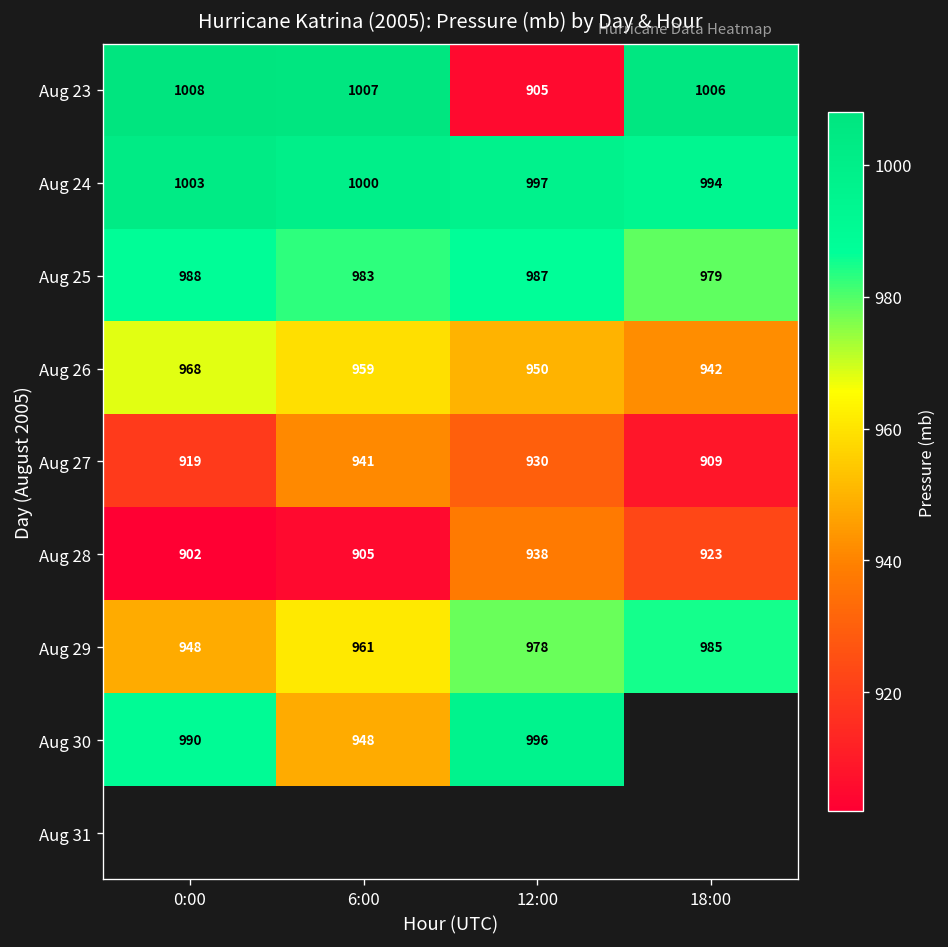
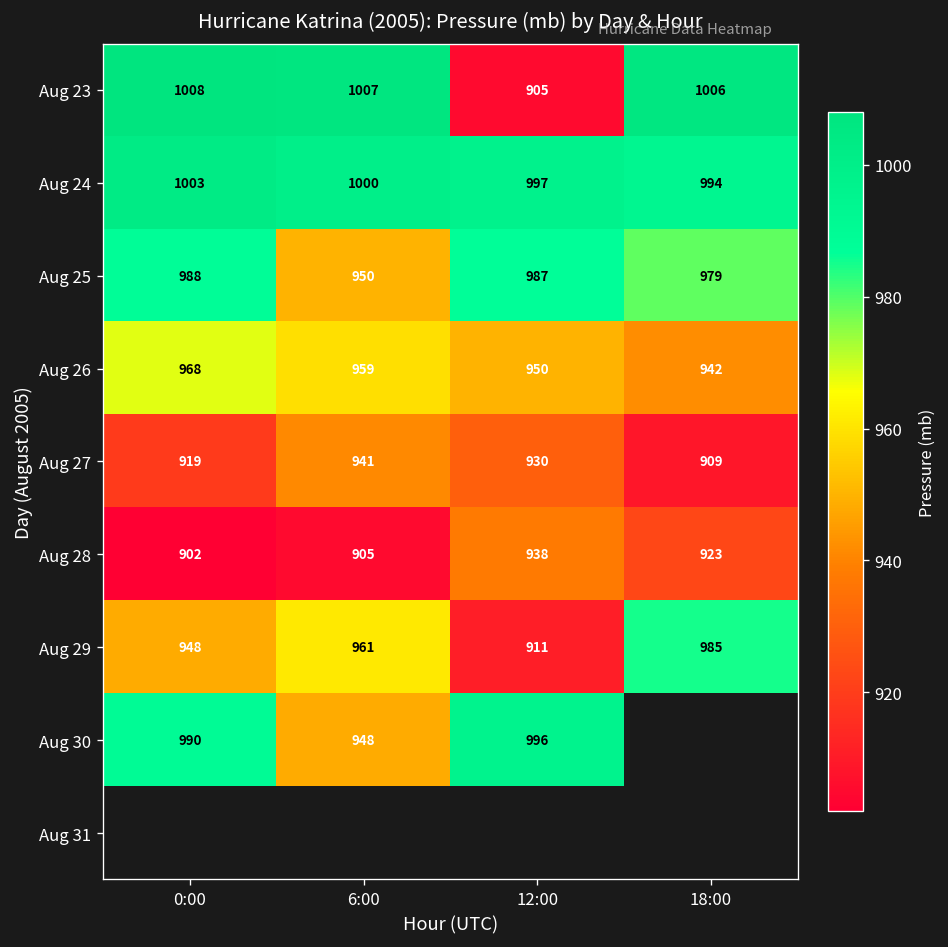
  {
    "Aug 23": {
      "0:00": 1008,
      "6:00": 1007,
      "12:00": 905,
      "18:00": 1006
    },
    "Aug 24": {
      "0:00": 1003,
      "6:00": 1000,
      "12:00": 997,
      "18:00": 994
    },
    "Aug 25": {
      "0:00": 988,
-     "6:00": 983,
+     "6:00": 950,
      "12:00": 987,
      "18:00": 979
    },
    "Aug 26": {
      "0:00": 968,
      "6:00": 959,
      "12:00": 950,
      "18:00": 942
    },
    "Aug 27": {
      "0:00": 919,
      "6:00": 941,
      "12:00": 930,
      "18:00": 909
    },
    "Aug 28": {
      "0:00": 902,
      "6:00": 905,
      "12:00": 938,
      "18:00": 923
    },
    "Aug 29": {
      "0:00": 948,
      "6:00": 961,
-     "12:00": 978,
+     "12:00": 911,
      "18:00": 985
    },
    "Aug 30": {
      "0:00": 990,
      "6:00": 948,
      "12:00": 996
    }
  }
